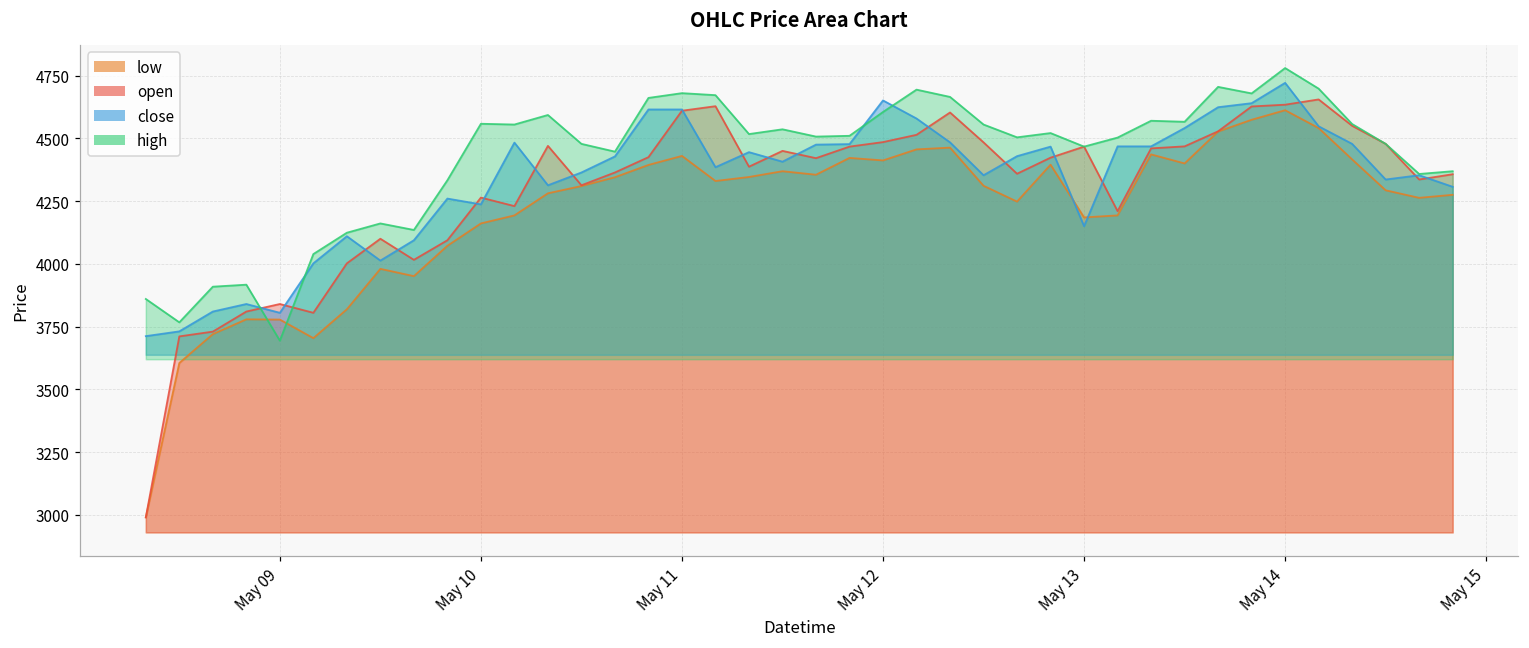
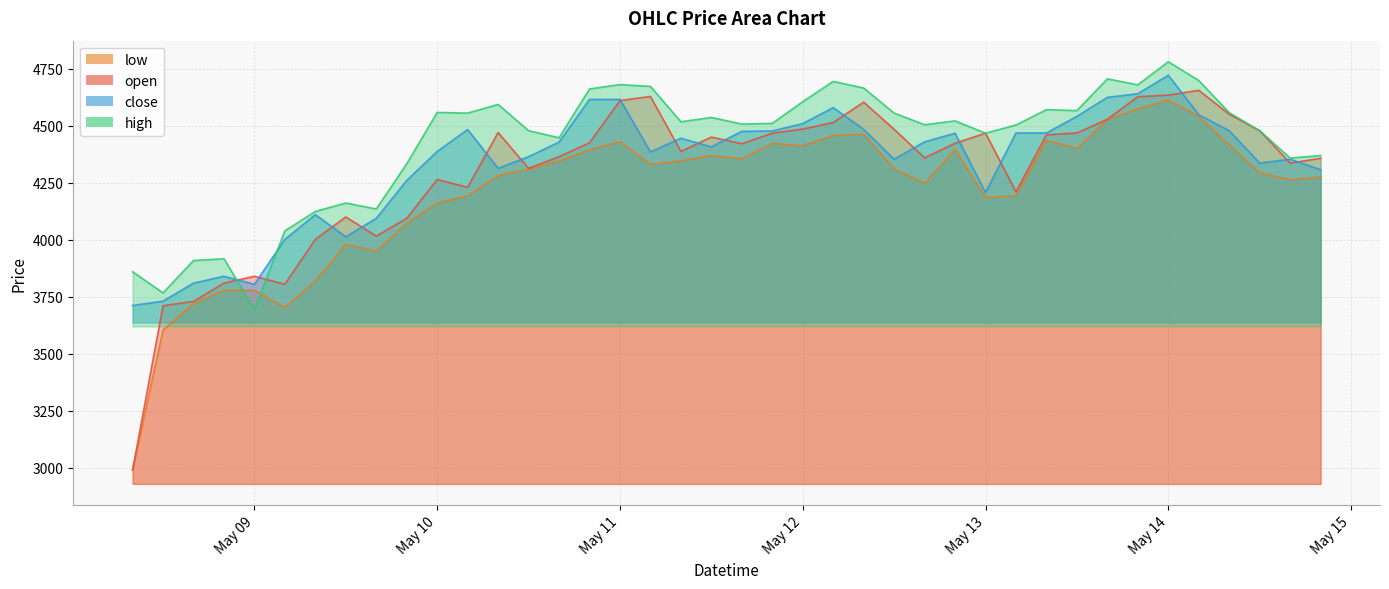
  {
    "close": {
      "May 09": 3810,
-     "May 10": 4240,
-     "May 12": 4650,
-     "May 13": 4150,
+     "May 10": 4390,
+     "May 12": 4510,
+     "May 13": 4210,
      "May 14": 4720
    },
    "high": {
      "May 09": 3690,
      "May 10": 4560,
      "May 11": 4680,
      "May 12": 4610,
      "May 14": 4780
    }
  }
